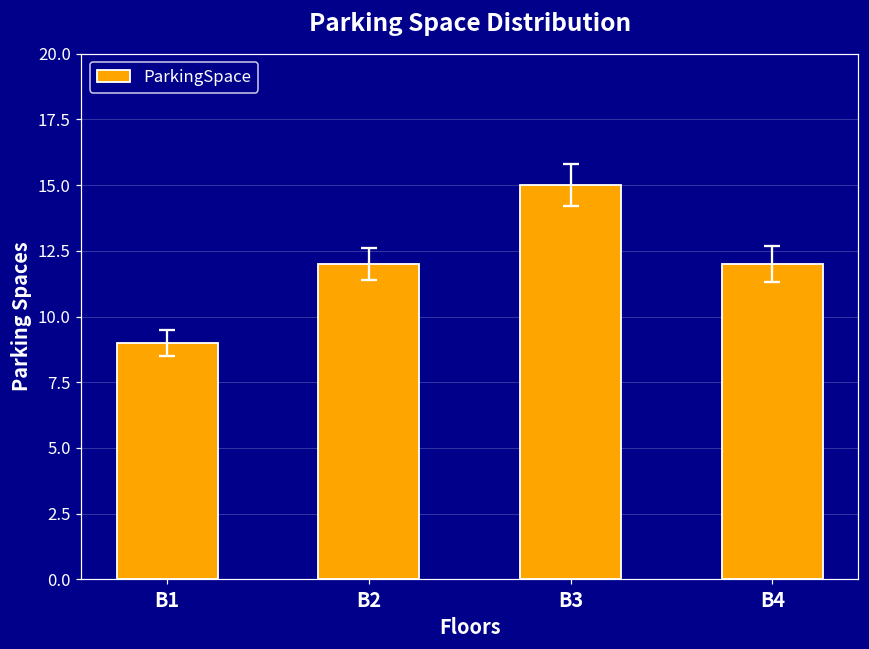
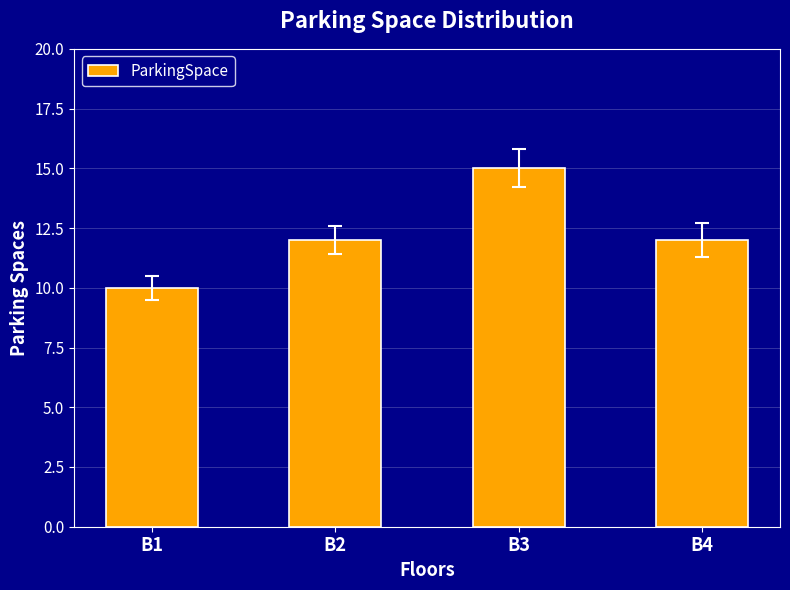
  {
    "ParkingSpace": {
-     "B1": 9,
+     "B1": 10,
      "B2": 12,
      "B3": 15,
      "B4": 12
    }
  }
